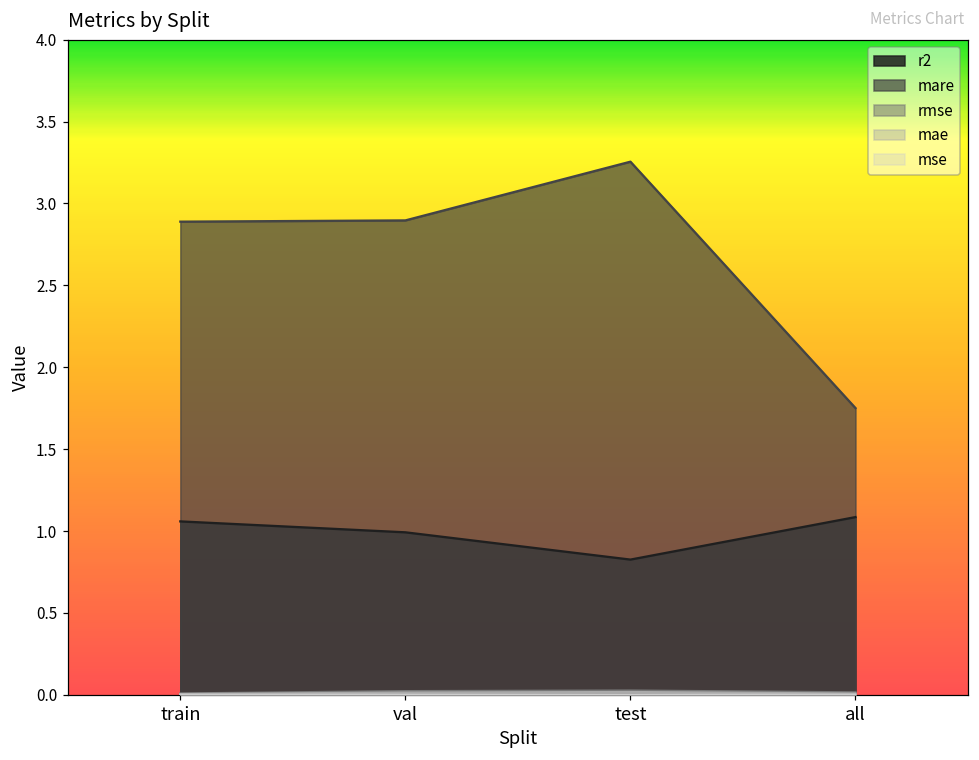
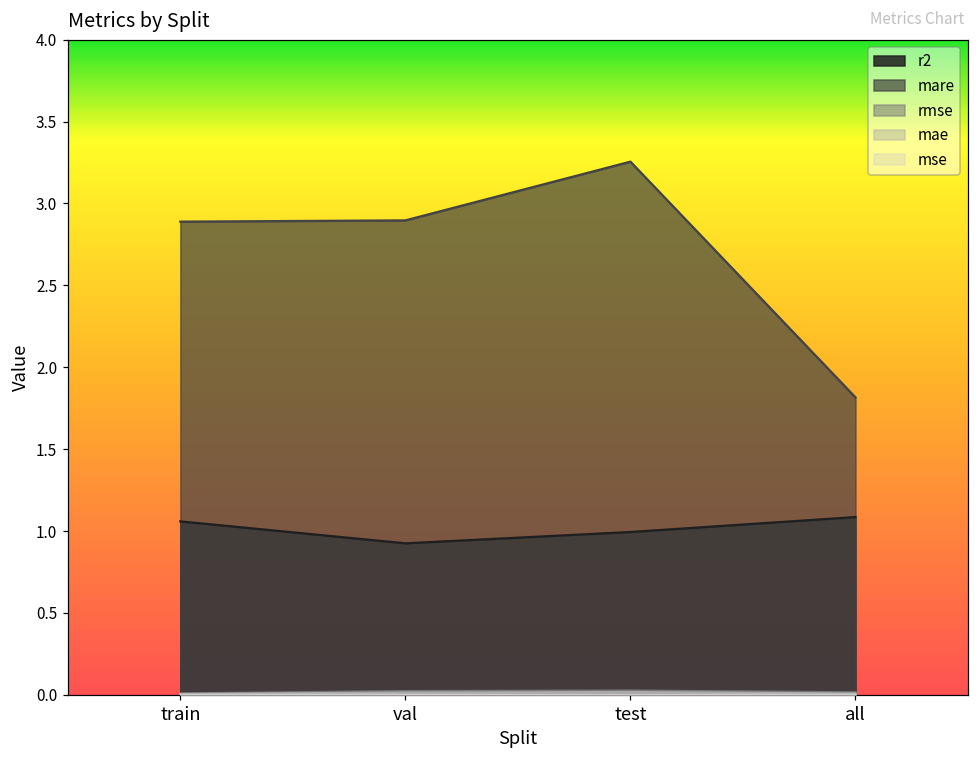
  {
    "r2": {
      "train": 1.06,
-     "val": 0.99,
-     "test": 0.83,
+     "val": 0.92,
+     "test": 0.99,
      "all": 1.08
    },
    "mare": {
      "train": 2.89,
      "val": 2.90,
      "test": 3.25,
-     "all": 1.75
+     "all": 1.82
    }
  }
